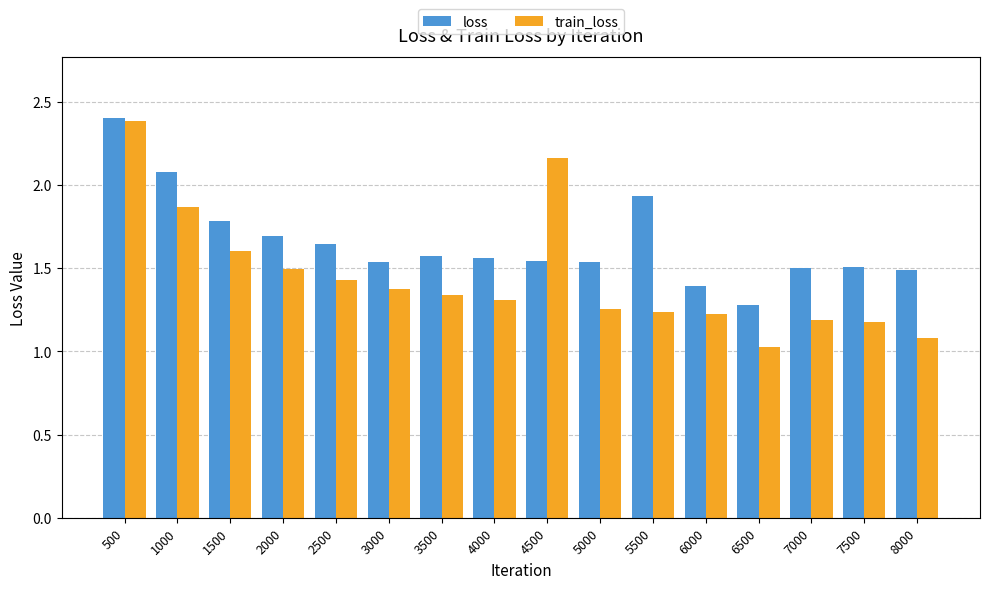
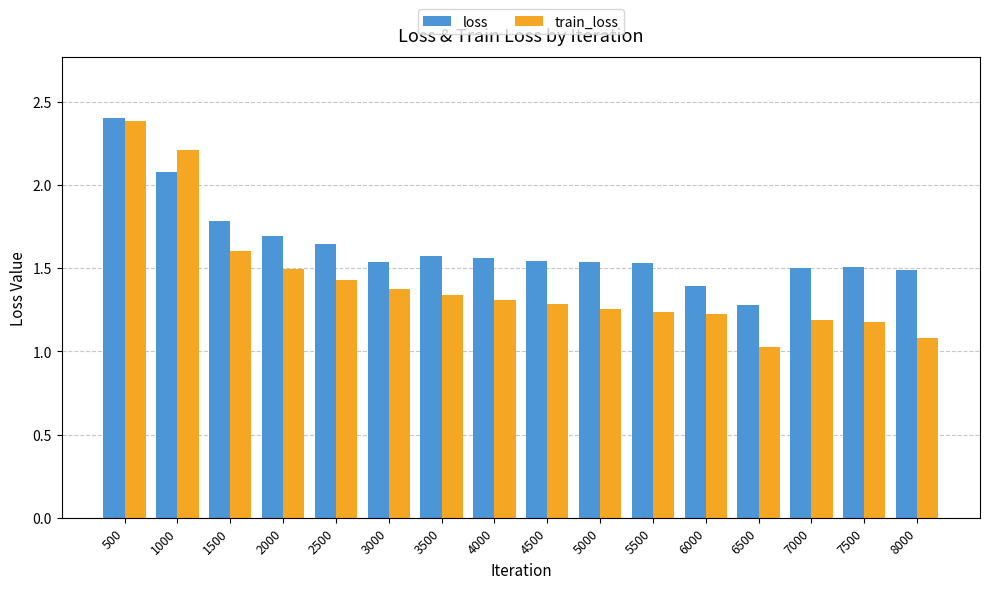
  {
    "loss": {
      "500": 2.40,
      "1000": 2.07,
      "1500": 1.78,
      "2000": 1.69,
      "2500": 1.65,
      "3000": 1.53,
      "3500": 1.57,
      "4000": 1.56,
      "4500": 1.54,
      "5000": 1.53,
-     "5500": 1.93,
+     "5500": 1.53,
      "6000": 1.39,
      "6500": 1.28,
      "7000": 1.50,
      "7500": 1.51,
      "8000": 1.49
    },
    "train_loss": {
      "500": 2.39,
-     "1000": 1.87,
+     "1000": 2.21,
      "1500": 1.60,
      "2000": 1.49,
      "2500": 1.43,
      "3000": 1.38,
      "3500": 1.34,
      "4000": 1.31,
-     "4500": 2.16,
+     "4500": 1.28,
      "5000": 1.25,
      "5500": 1.24,
      "6000": 1.22,
      "6500": 1.03,
      "7000": 1.19,
      "7500": 1.17,
      "8000": 1.08
    }
  }
